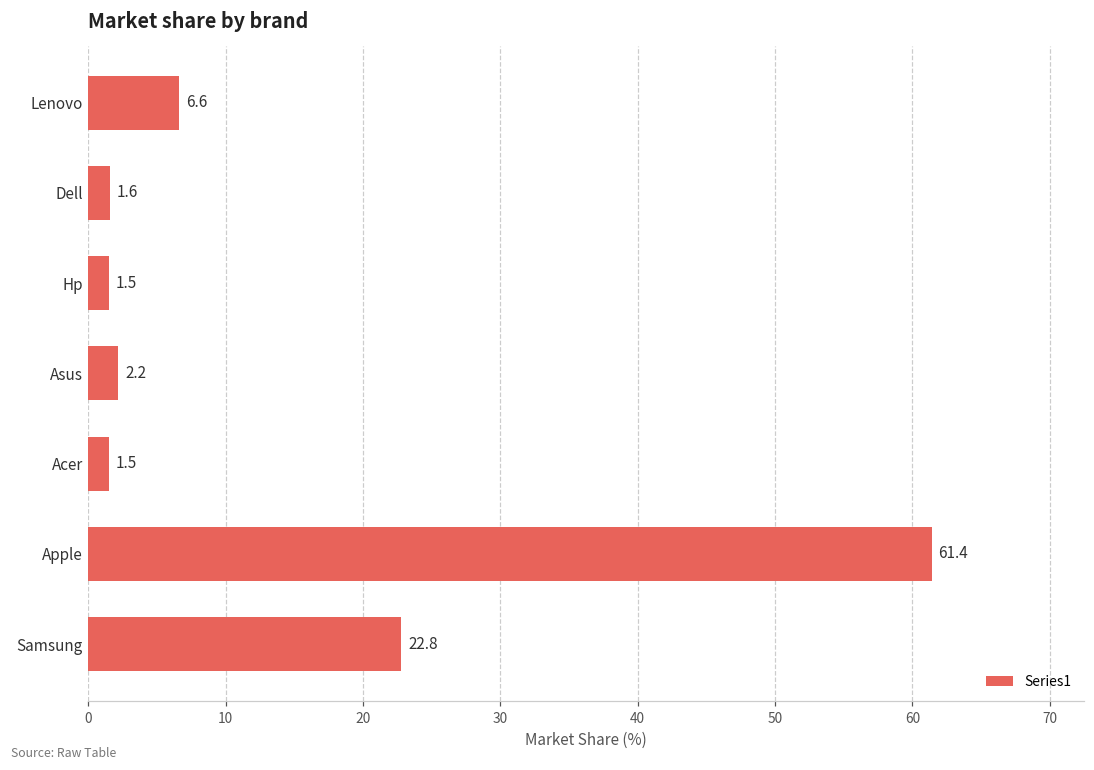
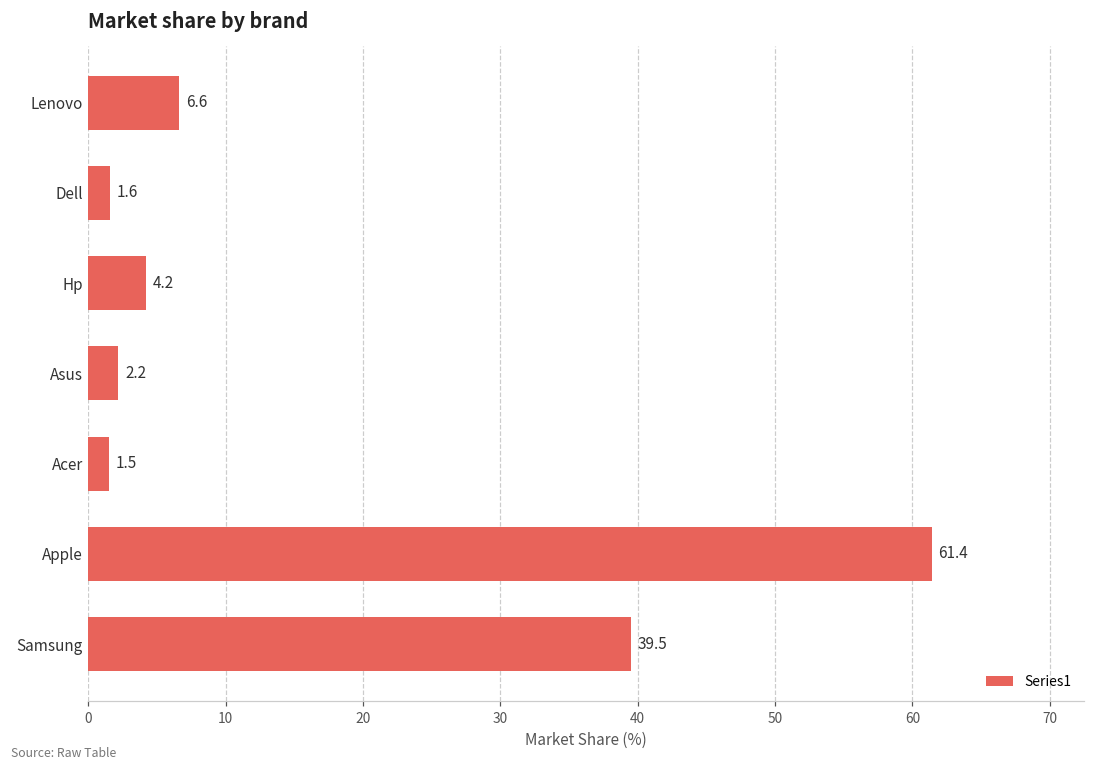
  {
    "Lenovo": 6.6,
    "Dell": 1.6,
-   "Hp": 1.5,
+   "Hp": 4.2,
    "Asus": 2.2,
    "Acer": 1.5,
    "Apple": 61.4,
-   "Samsung": 22.8
+   "Samsung": 39.5
  }
